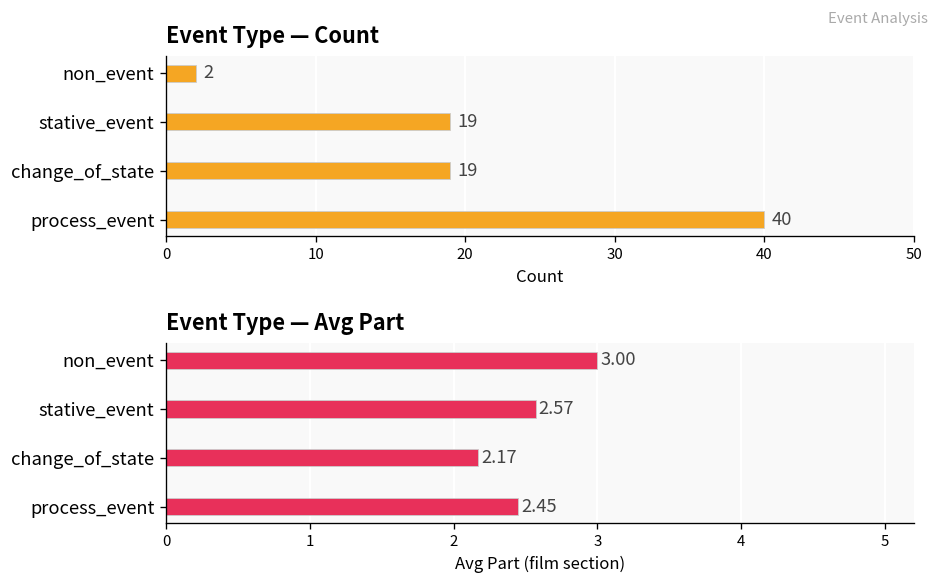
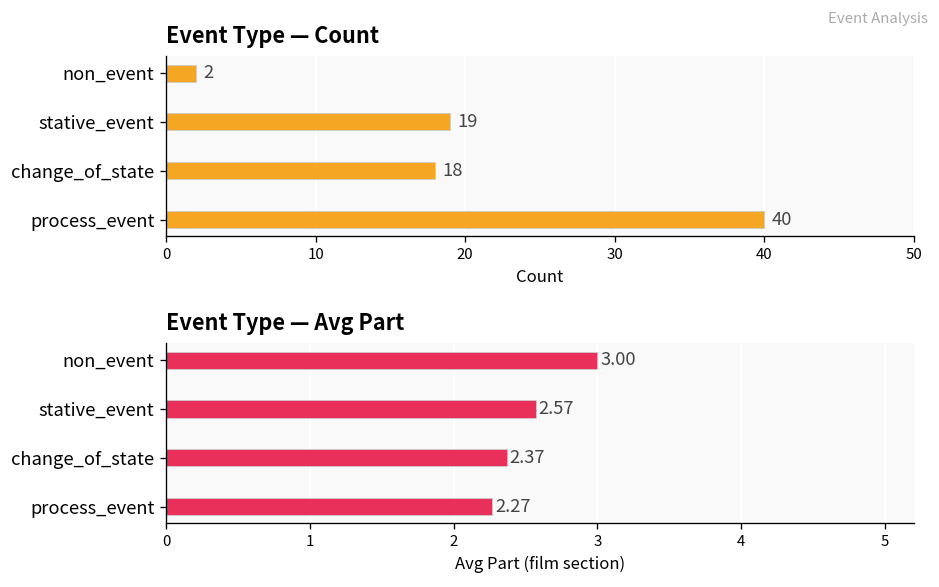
  {
    "Event Type — Count": {
      "non_event": 2,
      "stative_event": 19,
-     "change_of_state": 19,
+     "change_of_state": 18,
      "process_event": 40
    },
    "Event Type — Avg Part": {
      "non_event": 3.00,
      "stative_event": 2.57,
-     "change_of_state": 2.17,
-     "process_event": 2.45
+     "change_of_state": 2.37,
+     "process_event": 2.27
    }
  }
